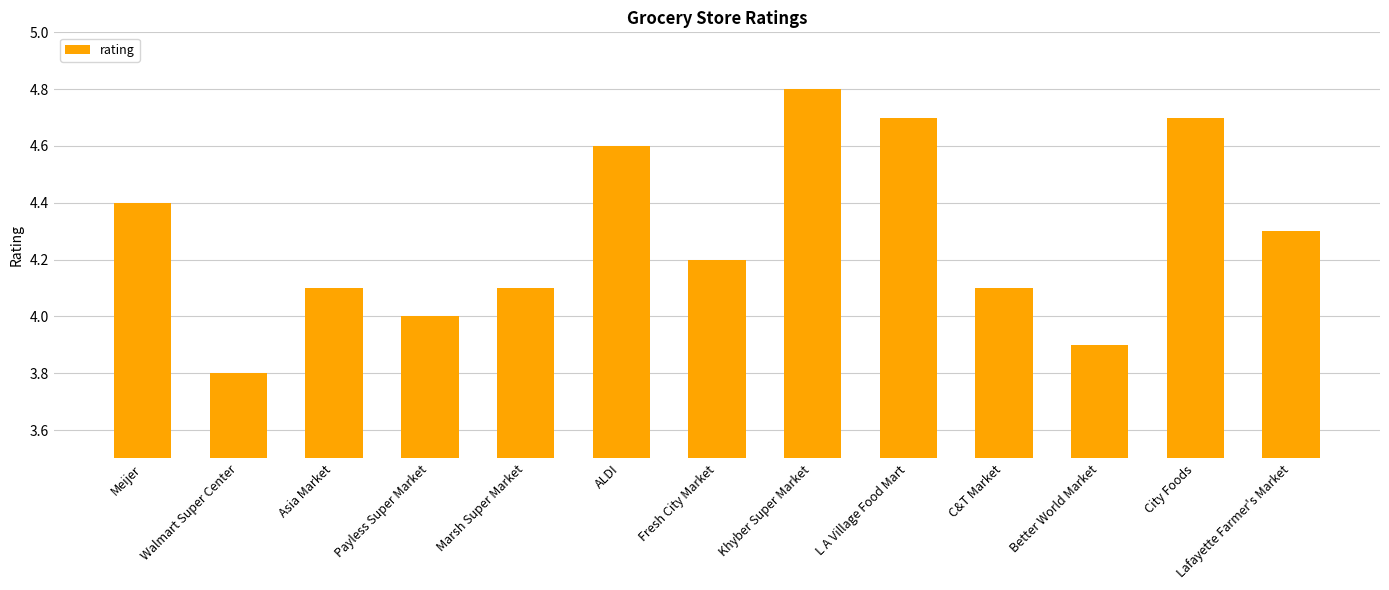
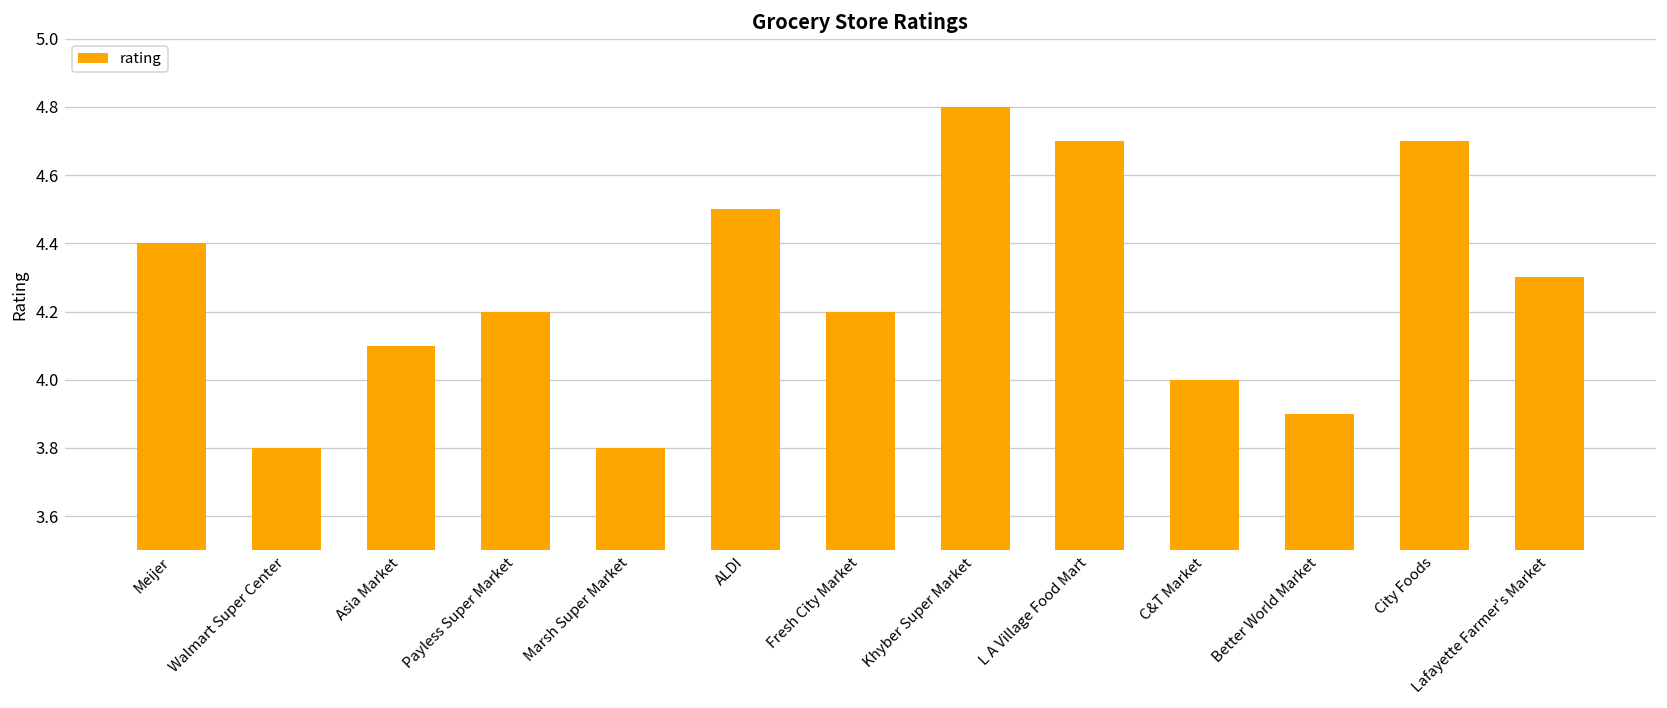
  {
    "Meijer": 4.4,
    "Walmart Super Center": 3.8,
    "Asia Market": 4.1,
-   "Payless Super Market": 4.0,
-   "Marsh Super Market": 4.1,
-   "ALDI": 4.6,
+   "Payless Super Market": 4.2,
+   "Marsh Super Market": 3.8,
+   "ALDI": 4.5,
    "Fresh City Market": 4.2,
    "Khyber Super Market": 4.8,
    "L A Village Food Mart": 4.7,
-   "C&T Market": 4.1,
+   "C&T Market": 4.0,
    "Better World Market": 3.9,
    "City Foods": 4.7,
    "Lafayette Farmer's Market": 4.3
  }
